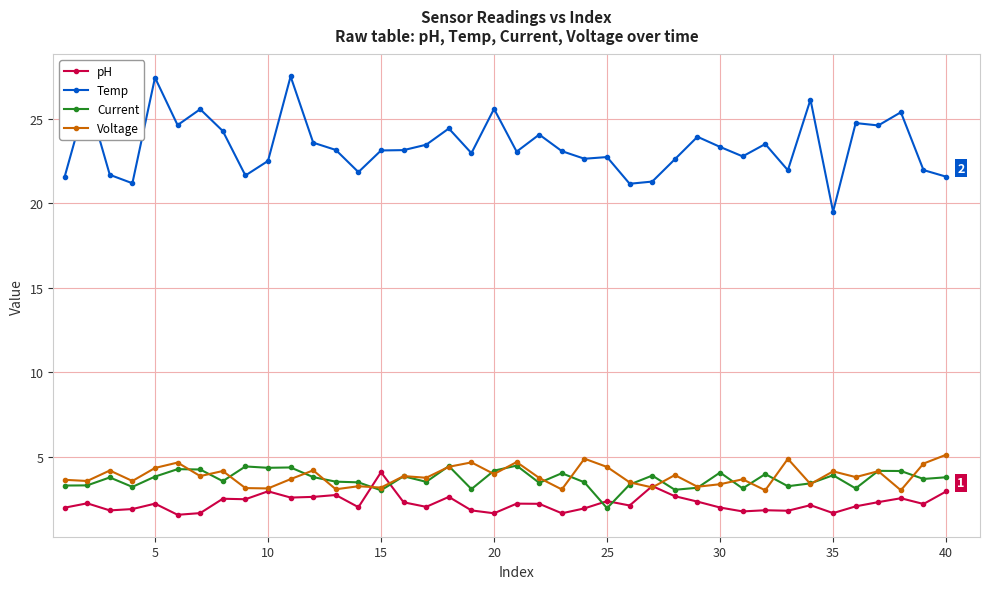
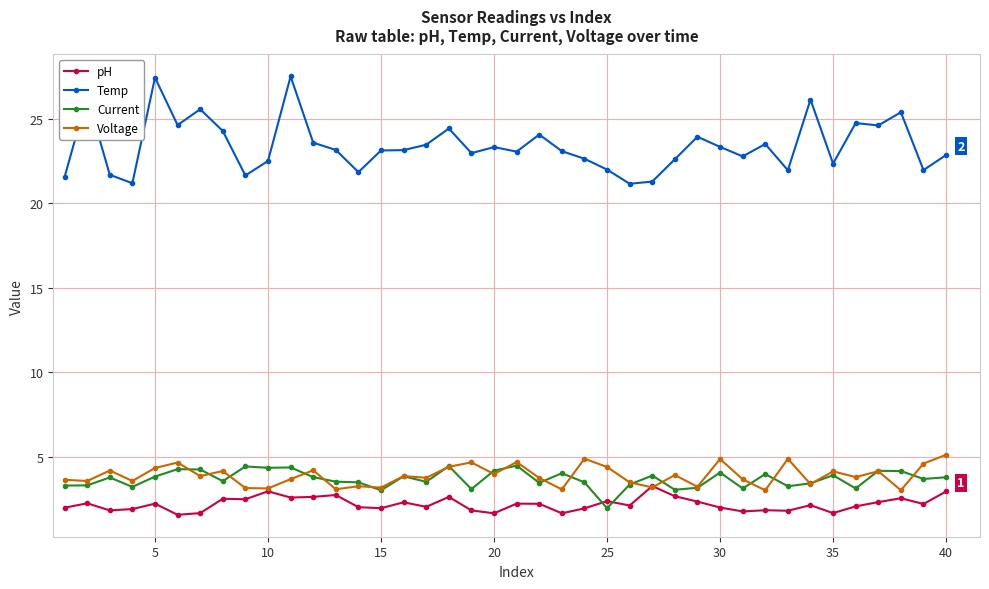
  {
    "pH": {
      "5": 2.2,
      "10": 3.0,
-     "15": 4.1,
+     "15": 2.0,
      "20": 1.7,
      "25": 2.4,
      "30": 2.0,
      "35": 1.7
    },
    "Temp": {
      "5": 27.4,
      "10": 22.5,
      "15": 23.1,
-     "20": 25.6,
-     "25": 22.7,
+     "20": 23.3,
+     "25": 22.0,
      "30": 23.3,
-     "35": 19.5,
-     "40": 21.6
+     "35": 22.3,
+     "40": 22.8
    },
    "Current": {
      "5": 3.8,
      "10": 4.3,
      "15": 3.0,
      "20": 4.2,
      "25": 2.0,
      "30": 4.1,
      "35": 3.9
    },
    "Voltage": {
      "5": 4.3,
      "10": 3.1,
      "15": 3.2,
      "20": 4.0,
      "25": 4.4,
-     "30": 3.4,
+     "30": 4.9,
      "35": 4.1,
      "40": 5.1
    }
  }
